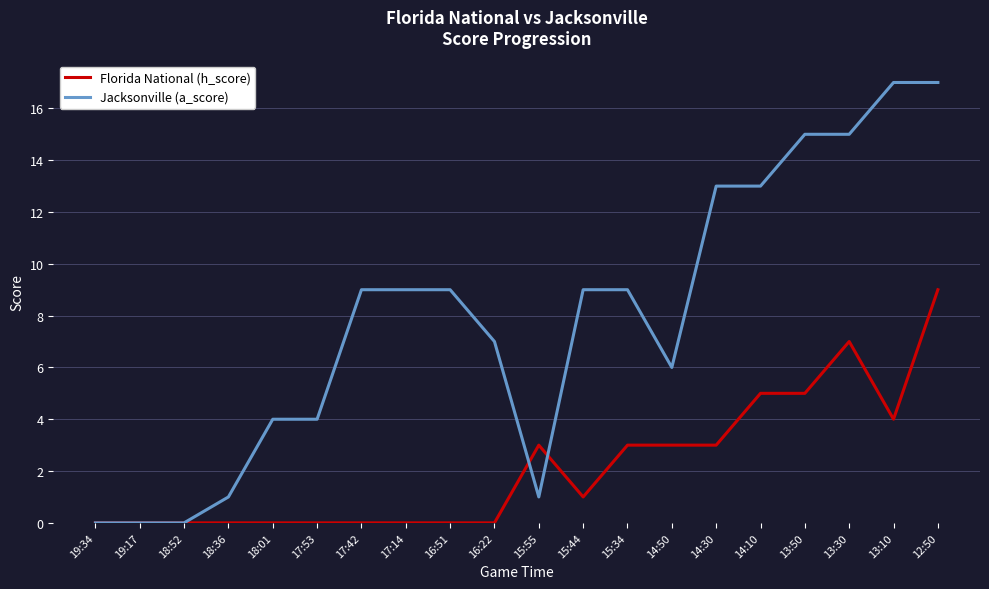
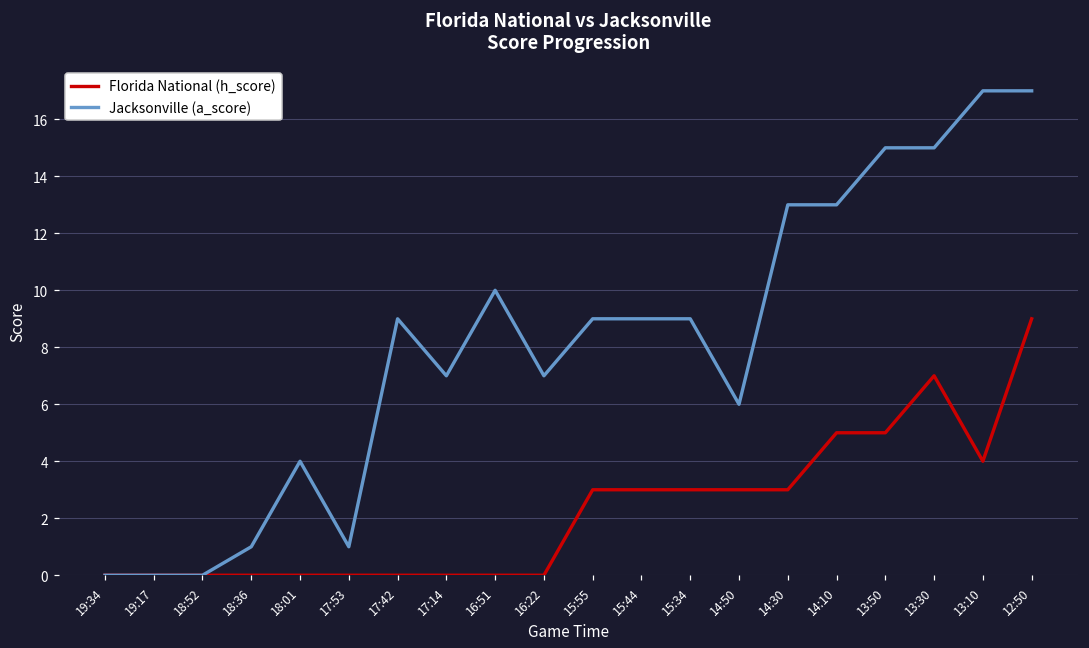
  {
    "Florida National (h_score)": {
      "18:36": 0,
      "18:01": 0,
      "17:53": 0,
      "17:42": 0,
      "17:14": 0,
      "16:51": 0,
      "16:22": 0,
      "15:55": 3,
-     "15:44": 1,
+     "15:44": 3,
      "15:34": 3,
      "14:50": 3,
      "14:30": 3,
      "14:10": 5,
      "13:50": 5,
      "13:30": 7,
      "13:10": 4,
      "12:50": 9
    },
    "Jacksonville (a_score)": {
      "18:36": 1,
      "18:01": 4,
-     "17:53": 4,
+     "17:53": 1,
      "17:42": 9,
-     "17:14": 9,
-     "16:51": 9,
+     "17:14": 7,
+     "16:51": 10,
      "16:22": 7,
-     "15:55": 1,
+     "15:55": 9,
      "15:44": 9,
      "15:34": 9,
      "14:50": 6,
      "14:30": 13,
      "14:10": 13,
      "13:50": 15,
      "13:30": 15,
      "13:10": 17,
      "12:50": 17
    }
  }
